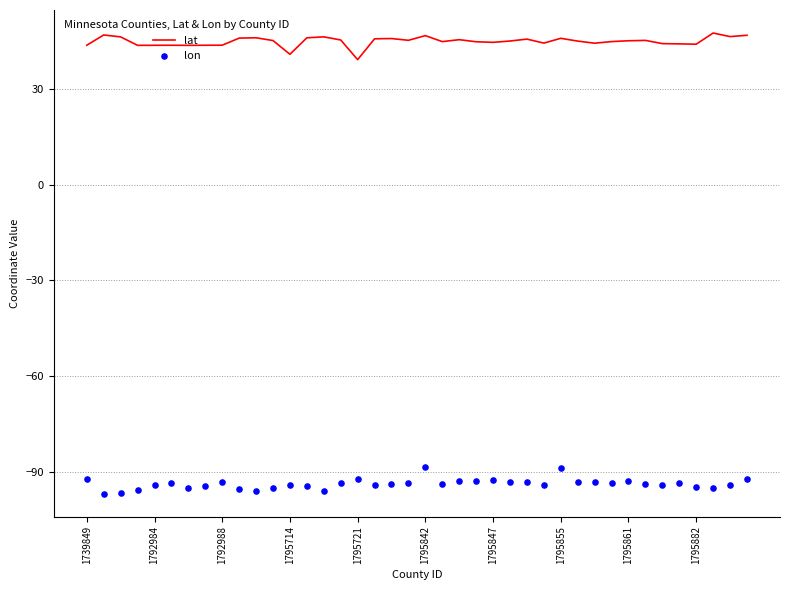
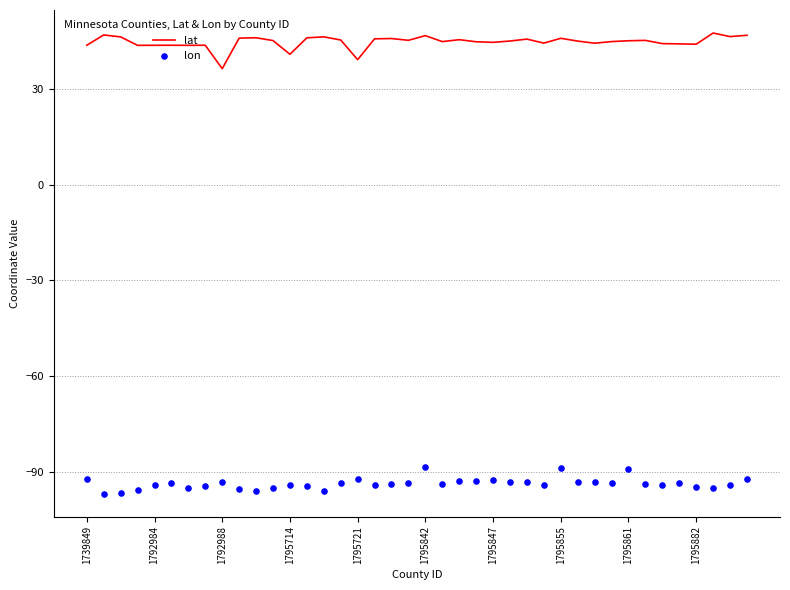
  {
    "lat": {
      "1739849": 44,
      "1792984": 44,
-     "1792988": 44,
+     "1792988": 36,
      "1795714": 41,
      "1795721": 39,
      "1795842": 47,
      "1795847": 45,
      "1795855": 46,
      "1795861": 45,
      "1795882": 44
    },
    "lon": {
-     "1795861": -93
+     "1795861": -89
    }
  }
